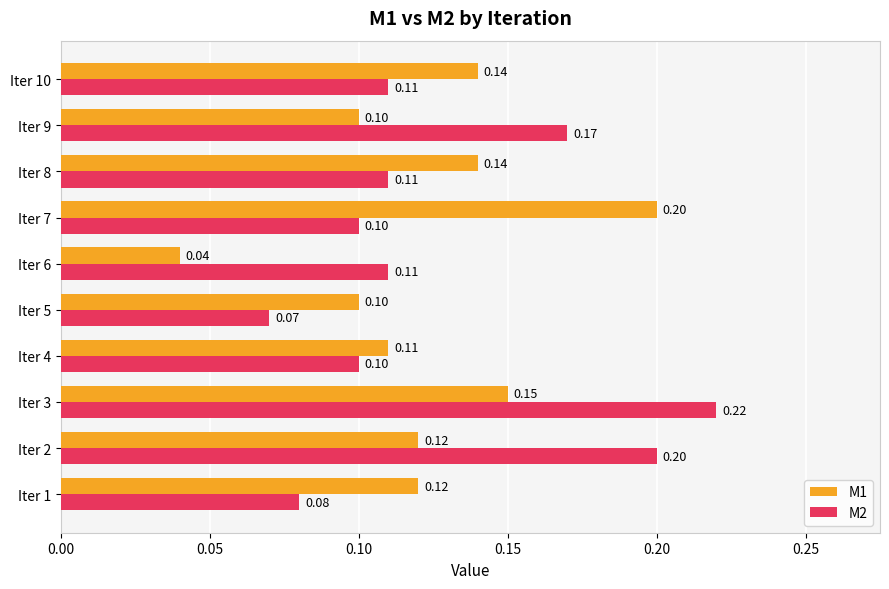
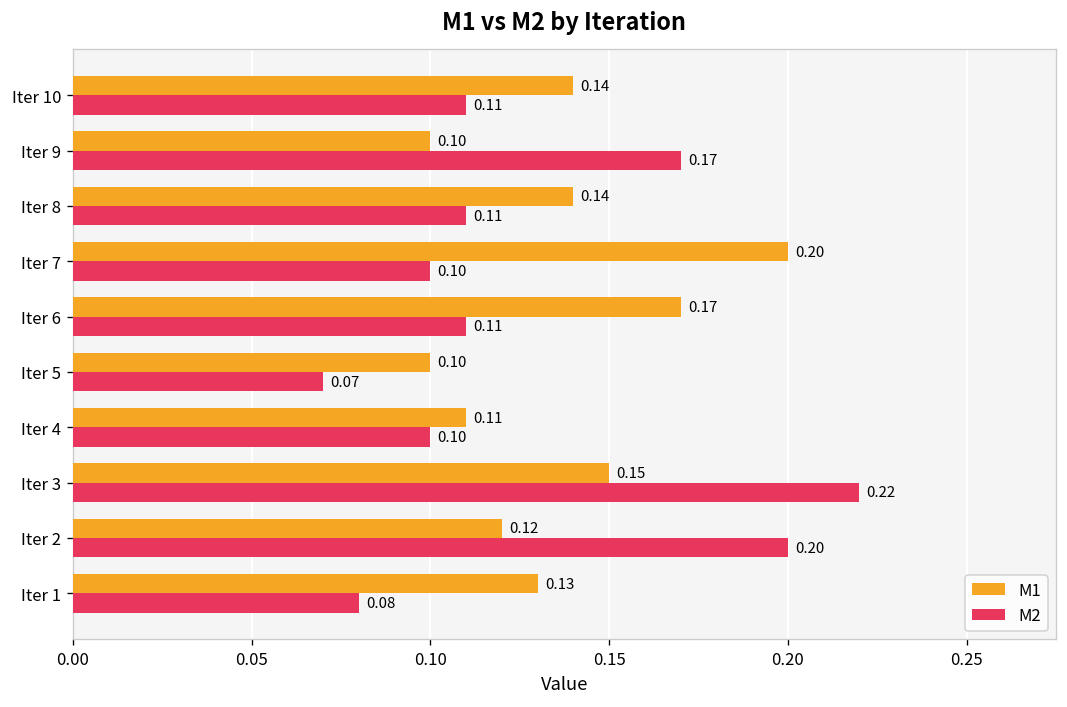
  {
    "M1": {
      "Iter 10": 0.14,
      "Iter 9": 0.10,
      "Iter 8": 0.14,
      "Iter 7": 0.20,
-     "Iter 6": 0.04,
+     "Iter 6": 0.17,
      "Iter 5": 0.10,
      "Iter 4": 0.11,
      "Iter 3": 0.15,
      "Iter 2": 0.12,
-     "Iter 1": 0.12
+     "Iter 1": 0.13
    },
    "M2": {
      "Iter 10": 0.11,
      "Iter 9": 0.17,
      "Iter 8": 0.11,
      "Iter 7": 0.10,
      "Iter 6": 0.11,
      "Iter 5": 0.07,
      "Iter 4": 0.10,
      "Iter 3": 0.22,
      "Iter 2": 0.20,
      "Iter 1": 0.08
    }
  }
